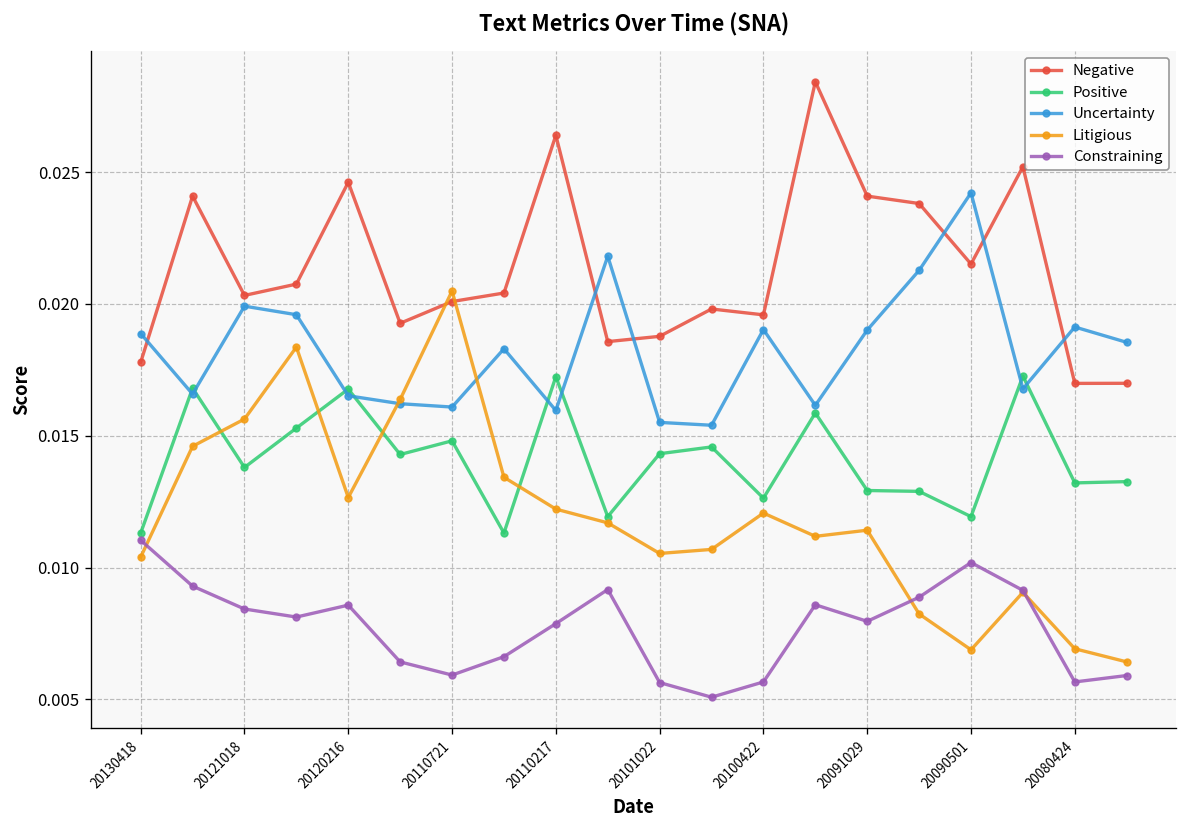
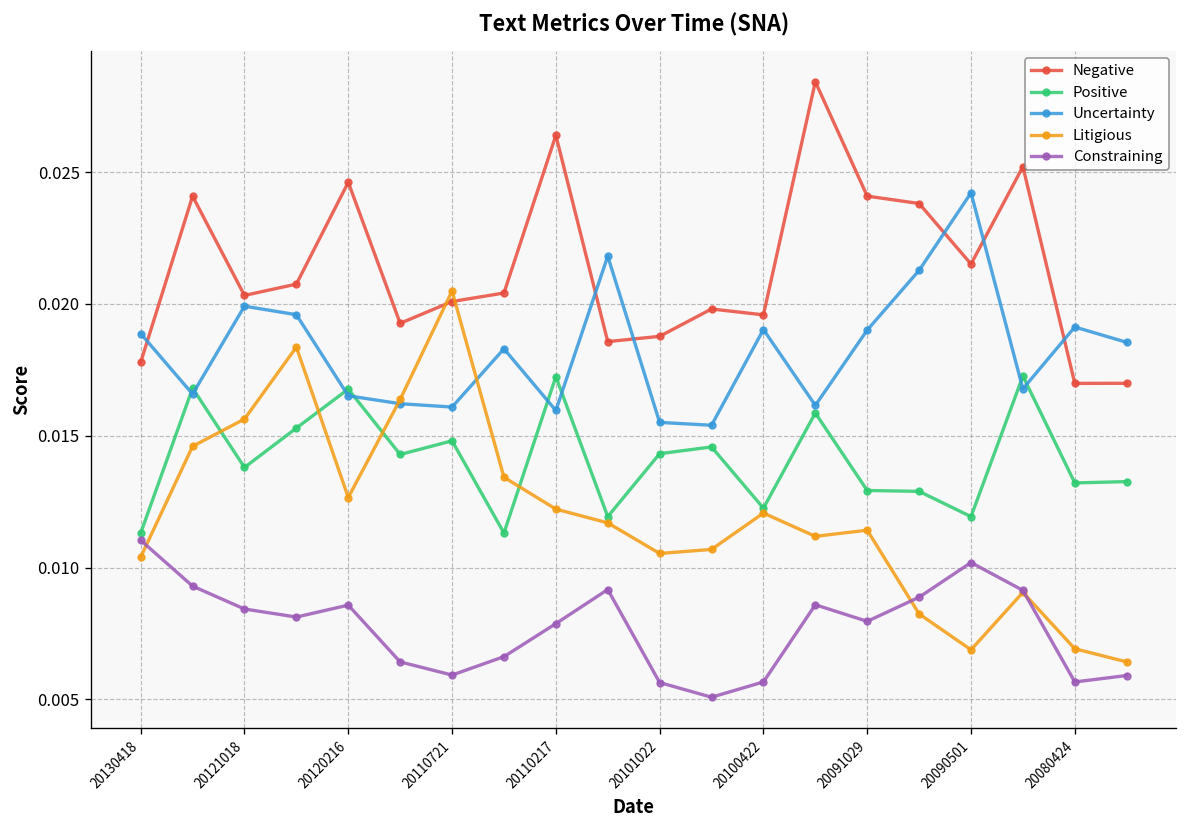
  {
    "Negative": {
      "20130418": 0.0178,
      "20121018": 0.0203,
      "20120216": 0.0246,
      "20110721": 0.0201,
      "20110217": 0.0264,
      "20101022": 0.0188,
      "20100422": 0.0196,
      "20091029": 0.0241,
      "20090501": 0.0215,
      "20080424": 0.0170
    },
    "Positive": {
      "20130418": 0.0113,
      "20121018": 0.0138,
      "20120216": 0.0168,
      "20110721": 0.0148,
      "20110217": 0.0172,
      "20101022": 0.0143,
-     "20100422": 0.0126,
+     "20100422": 0.0123,
      "20091029": 0.0129,
      "20090501": 0.0119,
      "20080424": 0.0132
    },
    "Uncertainty": {
      "20130418": 0.0189,
      "20121018": 0.0199,
      "20120216": 0.0165,
      "20110721": 0.0161,
      "20110217": 0.0160,
      "20101022": 0.0155,
      "20100422": 0.0190,
      "20091029": 0.0190,
      "20090501": 0.0242,
      "20080424": 0.0191
    },
    "Litigious": {
      "20130418": 0.0104,
      "20121018": 0.0156,
      "20120216": 0.0127,
      "20110721": 0.0205,
      "20110217": 0.0122,
      "20101022": 0.0105,
      "20100422": 0.0121,
      "20091029": 0.0114,
      "20090501": 0.0069,
      "20080424": 0.0069
    },
    "Constraining": {
      "20130418": 0.0110,
      "20121018": 0.0084,
      "20120216": 0.0086,
      "20110721": 0.0059,
      "20110217": 0.0079,
      "20101022": 0.0056,
      "20100422": 0.0057,
      "20091029": 0.0080,
      "20090501": 0.0102,
      "20080424": 0.0057
    }
  }
